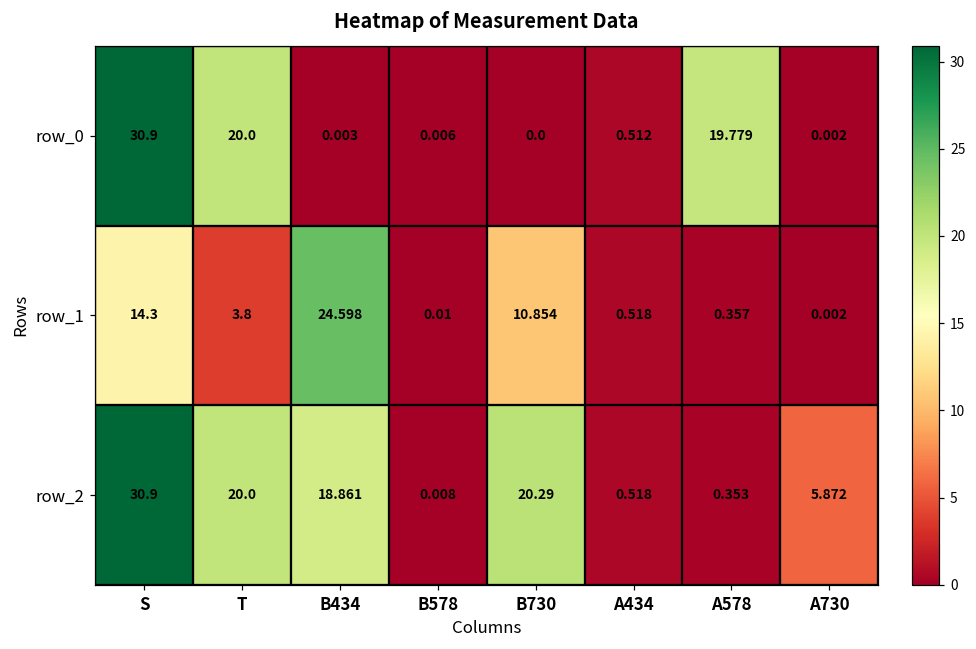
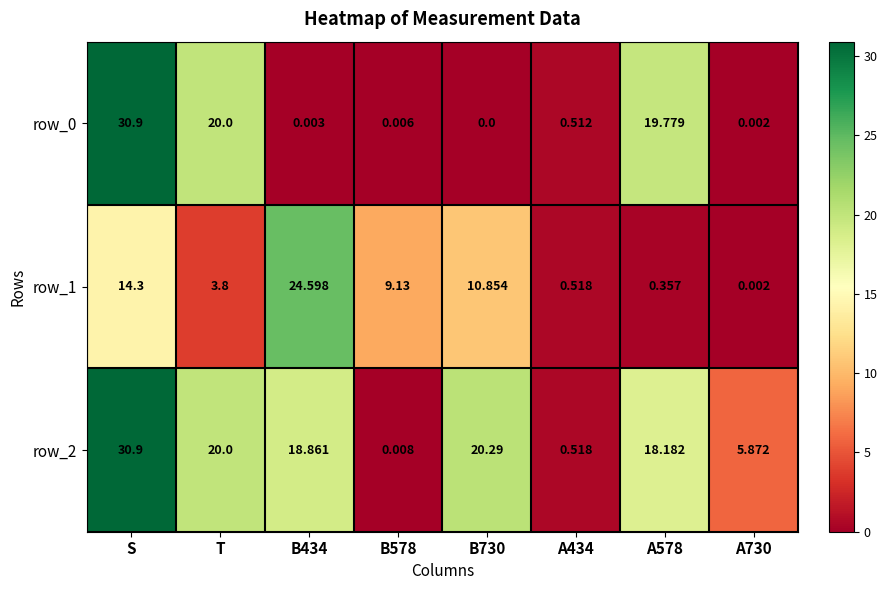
  {
    "row_0": {
      "S": 30.9,
      "T": 20.0,
      "B434": 0.003,
      "B578": 0.006,
      "B730": 0.0,
      "A434": 0.512,
      "A578": 19.779,
      "A730": 0.002
    },
    "row_1": {
      "S": 14.3,
      "T": 3.8,
      "B434": 24.598,
-     "B578": 0.01,
+     "B578": 9.13,
      "B730": 10.854,
      "A434": 0.518,
      "A578": 0.357,
      "A730": 0.002
    },
    "row_2": {
      "S": 30.9,
      "T": 20.0,
      "B434": 18.861,
      "B578": 0.008,
      "B730": 20.29,
      "A434": 0.518,
-     "A578": 0.353,
+     "A578": 18.182,
      "A730": 5.872
    }
  }
